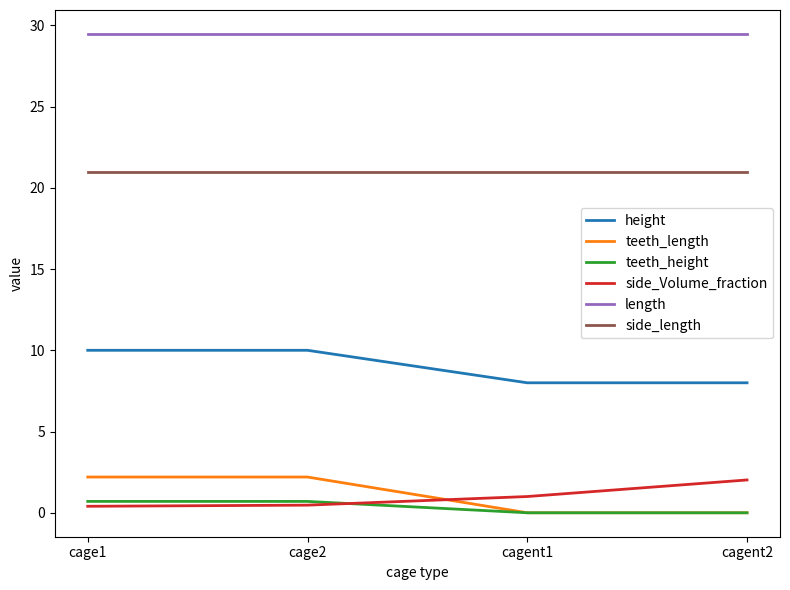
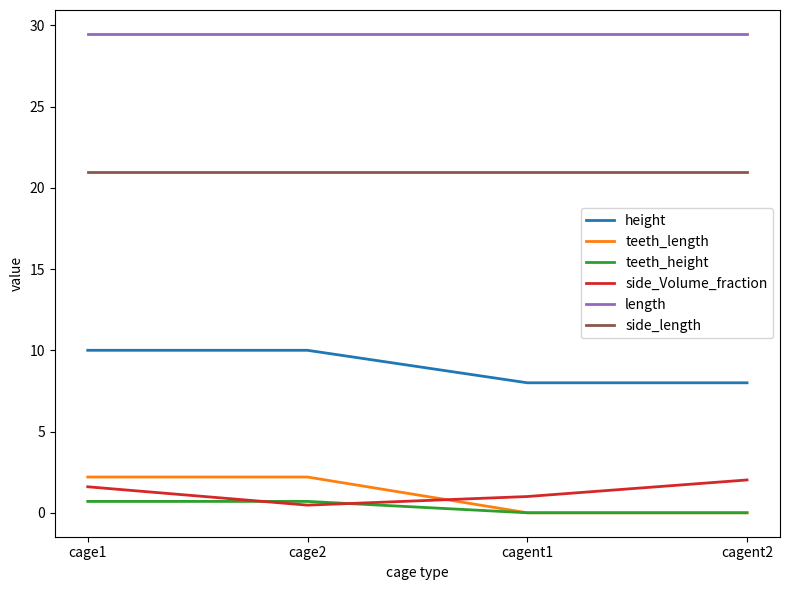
  {
    "height": {
      "cage1": 10.0,
      "cage2": 10.0,
      "cagent1": 8.0,
      "cagent2": 8.0
    },
    "teeth_length": {
      "cage1": 2.2,
      "cage2": 2.2
    },
    "teeth_height": {
      "cage1": 0.7,
      "cage2": 0.7
    },
    "side_Volume_fraction": {
-     "cage1": 0.4,
+     "cage1": 1.6,
      "cage2": 0.5,
      "cagent1": 1.0,
      "cagent2": 2.0
    },
    "length": {
      "cage1": 29.5,
      "cage2": 29.5,
      "cagent1": 29.5,
      "cagent2": 29.5
    },
    "side_length": {
      "cage1": 21.0,
      "cage2": 21.0,
      "cagent1": 21.0,
      "cagent2": 21.0
    }
  }
